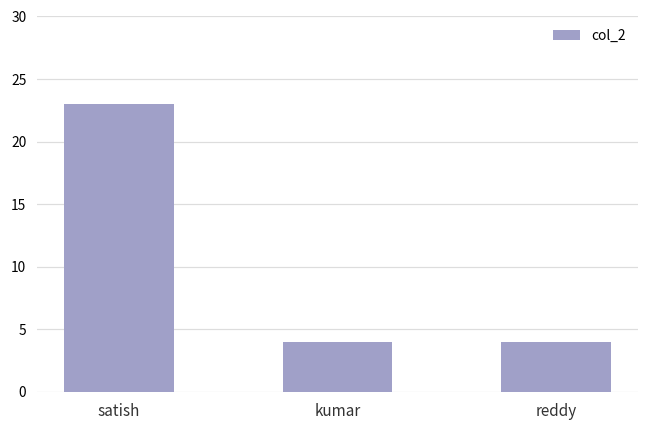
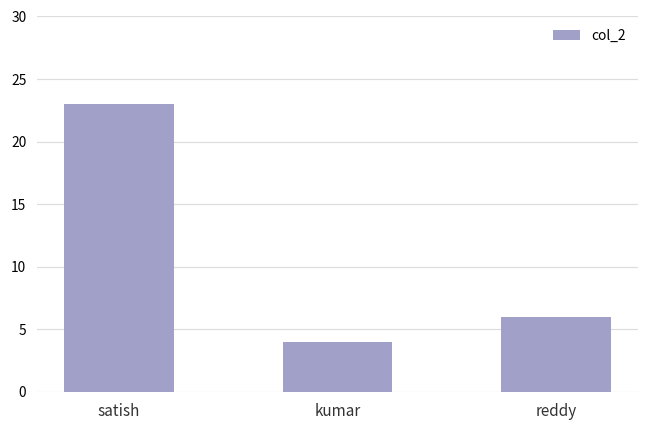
  {
    "satish": 23,
    "kumar": 4,
-   "reddy": 4
+   "reddy": 6
  }
